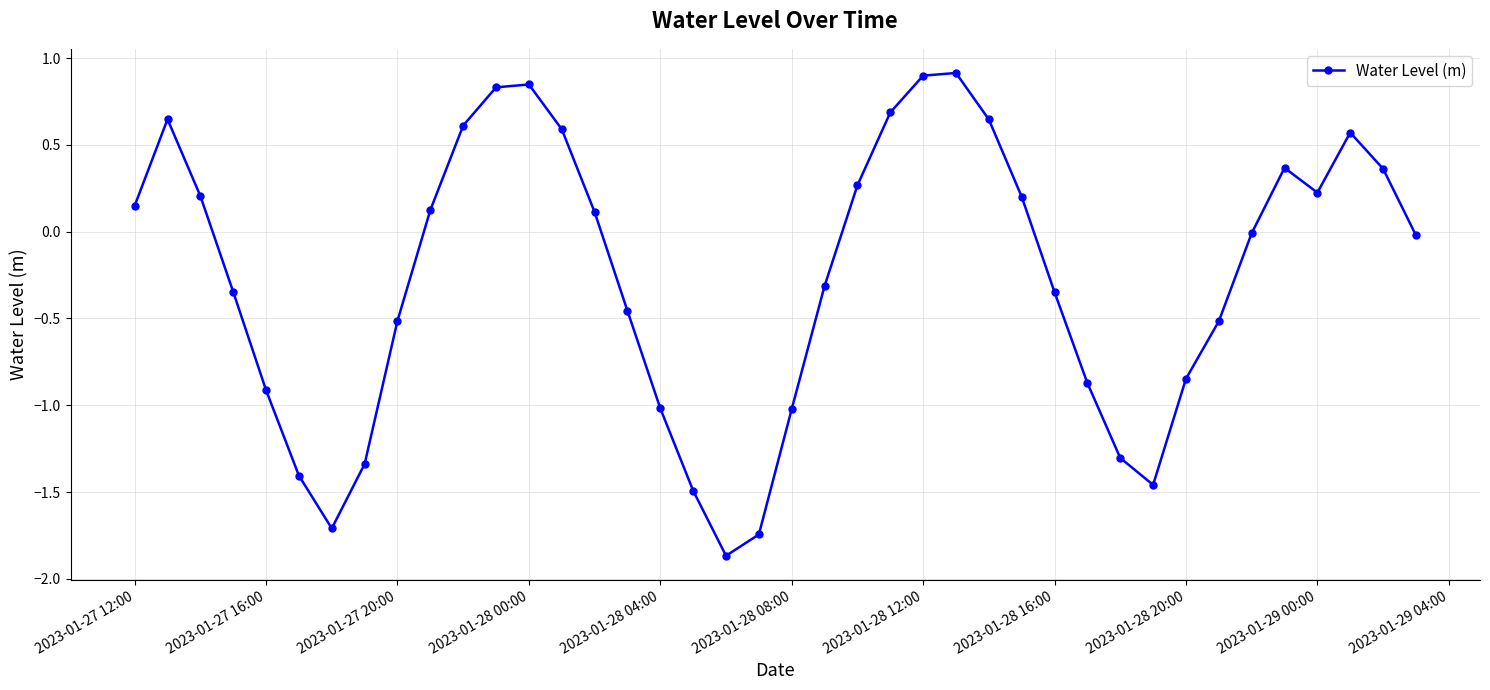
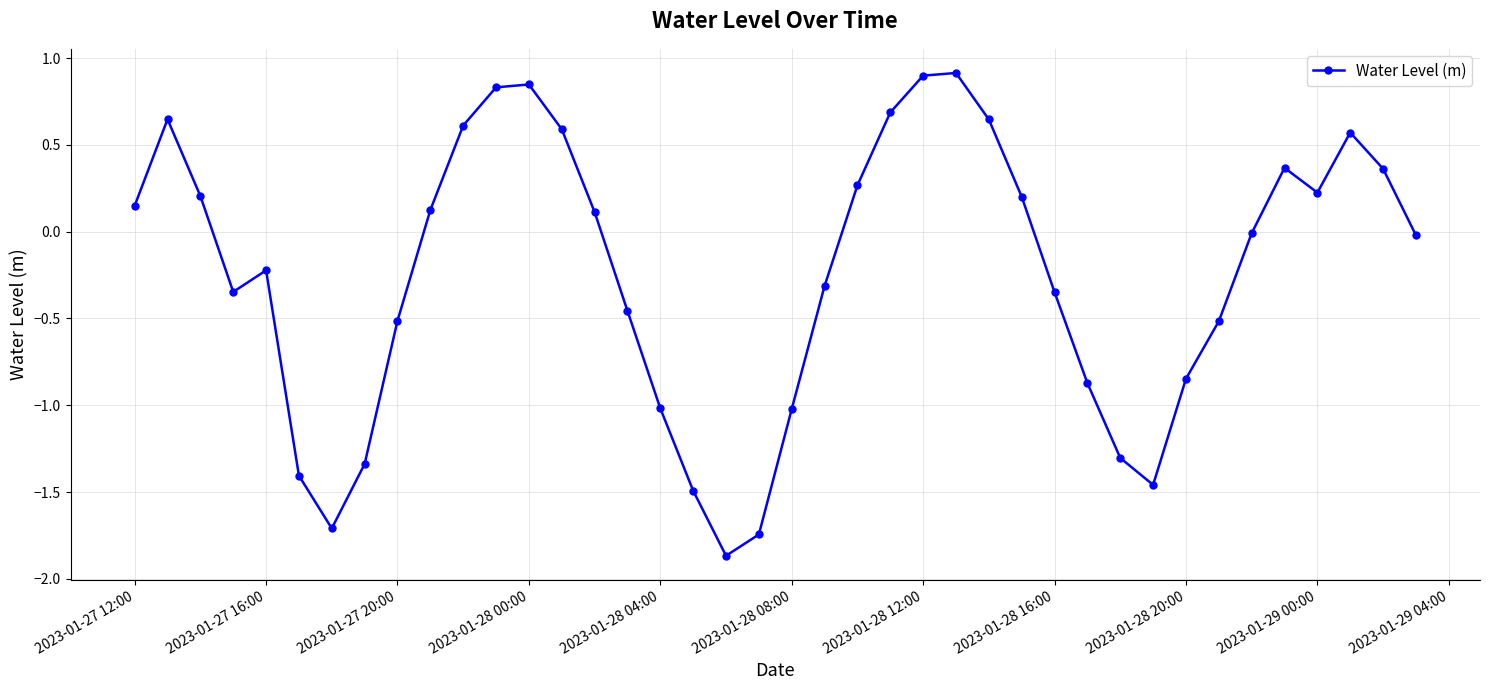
  {
    "2023-01-27 12:00": 0.15,
-   "2023-01-27 16:00": -0.91,
+   "2023-01-27 16:00": -0.22,
    "2023-01-27 20:00": -0.51,
    "2023-01-28 00:00": 0.85,
    "2023-01-28 04:00": -1.02,
    "2023-01-28 08:00": -1.02,
    "2023-01-28 12:00": 0.90,
    "2023-01-28 16:00": -0.35,
    "2023-01-28 20:00": -0.85,
    "2023-01-29 00:00": 0.22
  }
